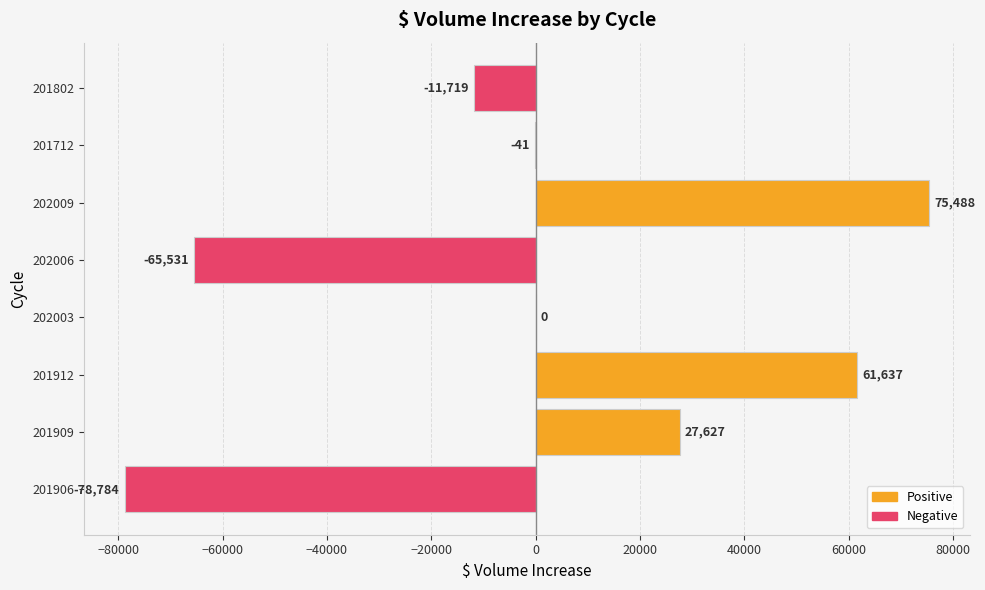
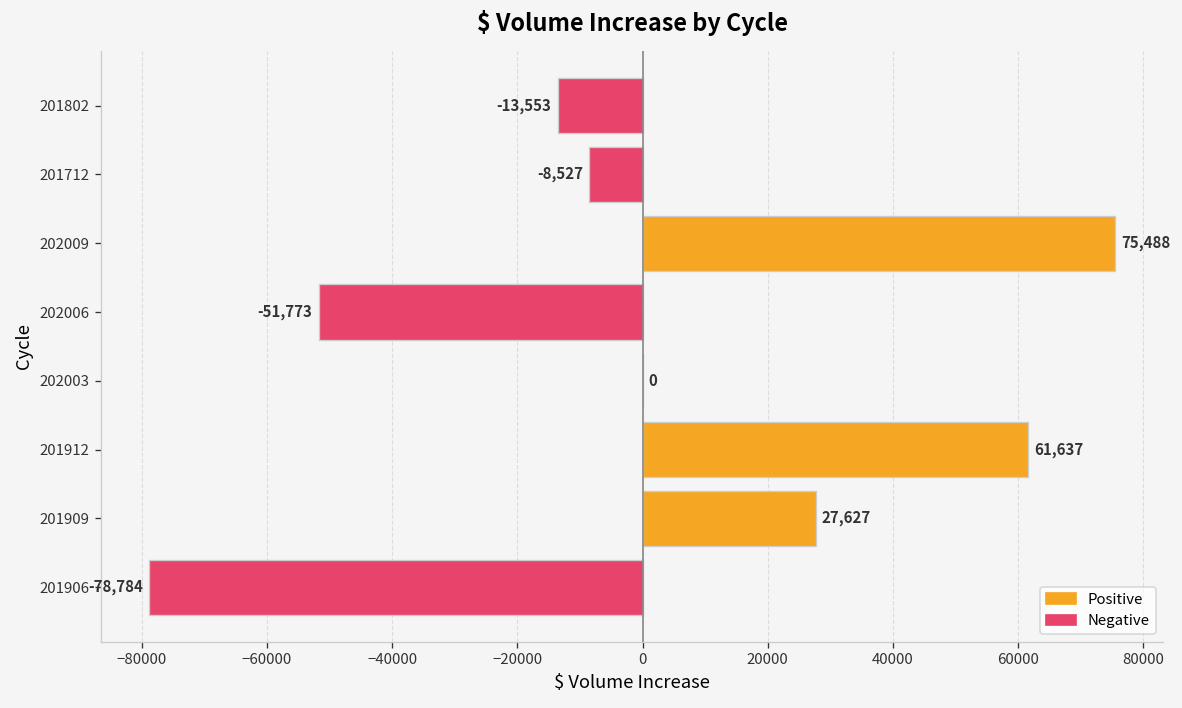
  {
-   "201802": "-11,719",
-   "201712": "-41",
+   "201802": "-13,553",
+   "201712": "-8,527",
    "202009": "75,488",
-   "202006": "-65,531",
+   "202006": "-51,773",
    "202003": "0",
    "201912": "61,637",
    "201909": "27,627",
    "201906": "-78,784"
  }
